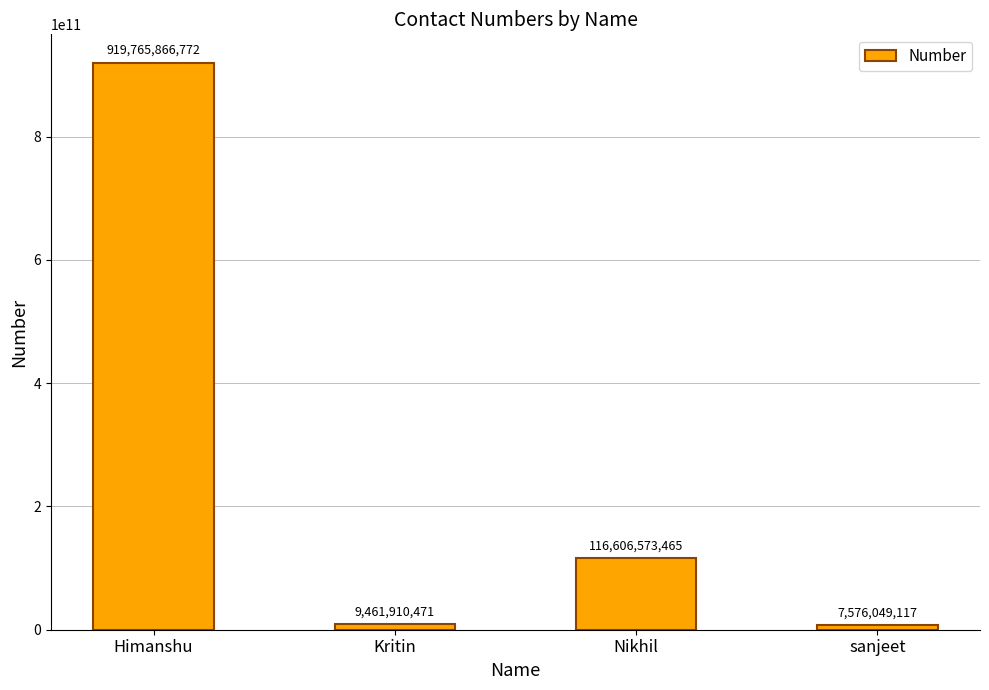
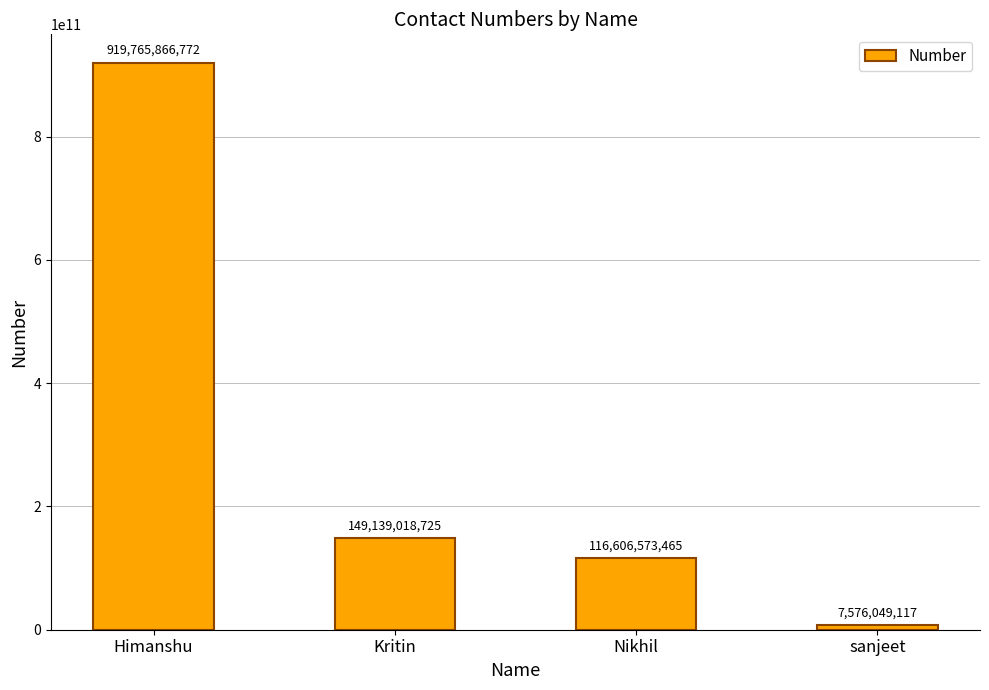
  {
    "Himanshu": "919,765,866,772",
-   "Kritin": "9,461,910,471",
+   "Kritin": "149,139,018,725",
    "Nikhil": "116,606,573,465",
    "sanjeet": "7,576,049,117"
  }
